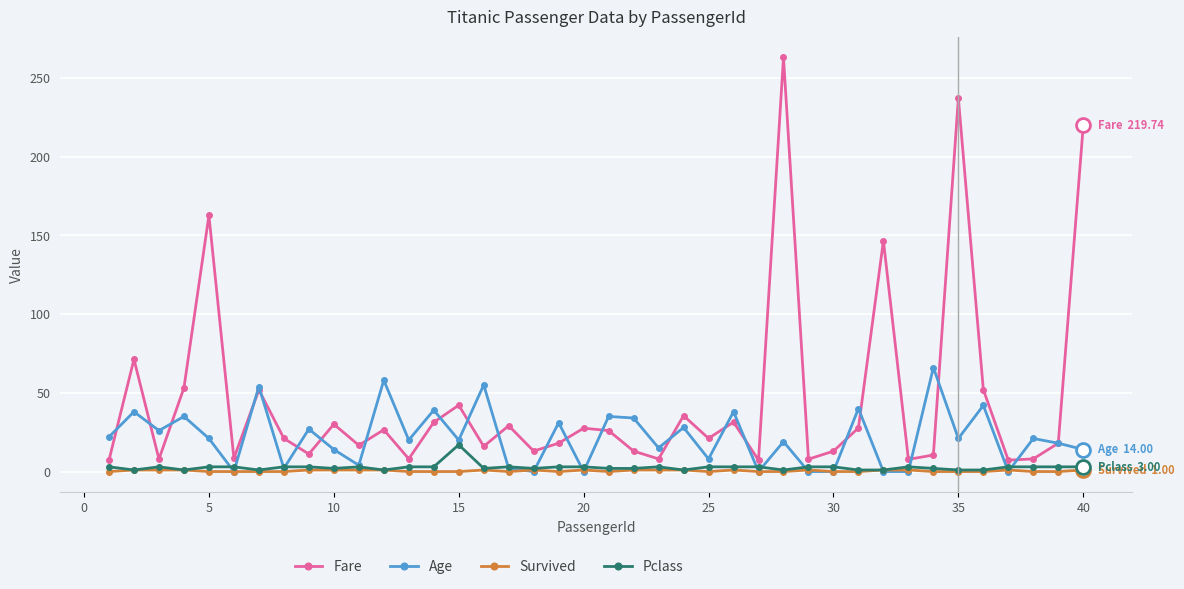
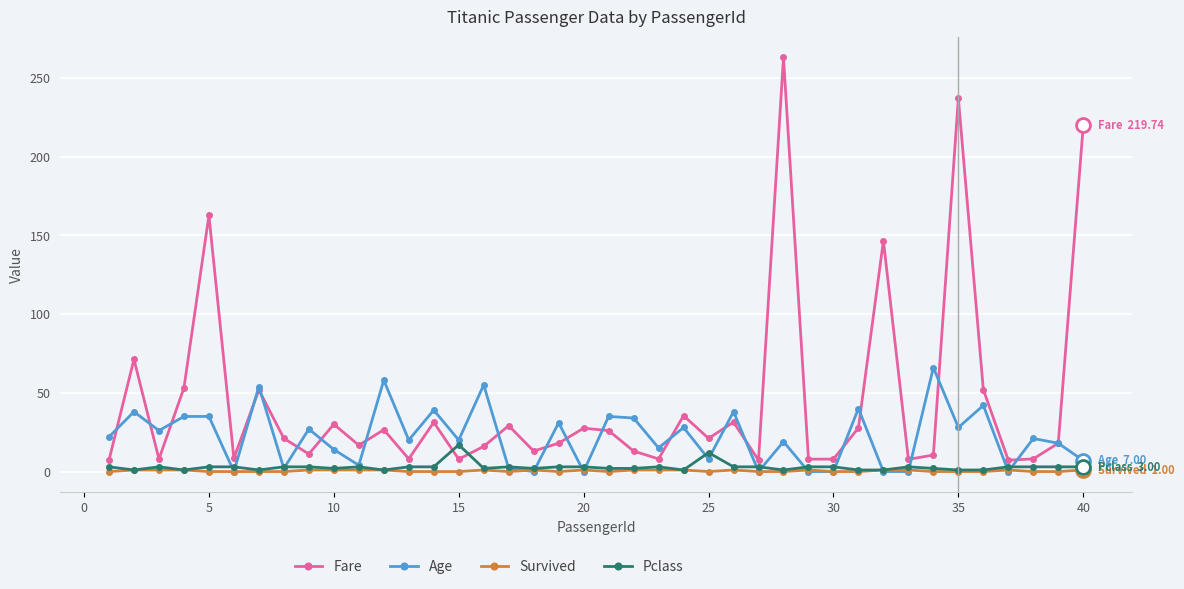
  {
    "Fare": {
      "5": 163,
      "10": 30,
-     "15": 42,
+     "15": 8,
      "20": 28,
      "25": 21,
-     "30": 13,
+     "30": 8,
      "35": 237
    },
    "Age": {
-     "5": 21,
-     "35": 21,
-     "40": 14.00
+     "5": 35,
+     "35": 28,
+     "40": 7.00
    },
    "Survived": {
      "5": 0,
      "15": 0,
      "25": 0
    },
    "Pclass": {
      "5": 3,
      "15": 17,
      "20": 3,
-     "25": 3,
+     "25": 12,
      "30": 3
    }
  }
